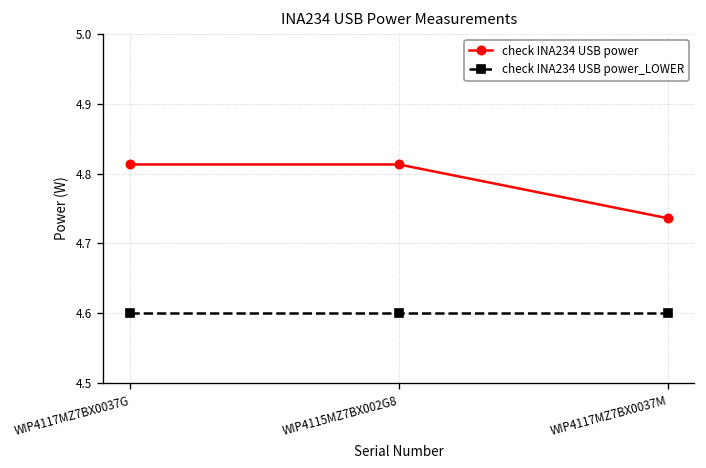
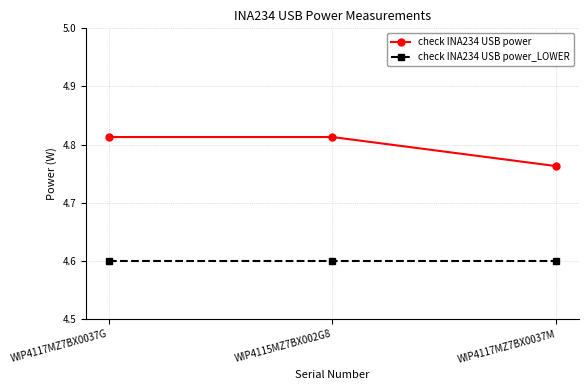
  {
    "check INA234 USB power": {
      "WIP4117MZ7BX0037G": 4.81,
      "WIP4115MZ7BX002G8": 4.81,
-     "WIP4117MZ7BX0037M": 4.74
+     "WIP4117MZ7BX0037M": 4.76
    },
    "check INA234 USB power_LOWER": {
      "WIP4117MZ7BX0037G": 4.60,
      "WIP4115MZ7BX002G8": 4.60,
      "WIP4117MZ7BX0037M": 4.60
    }
  }
